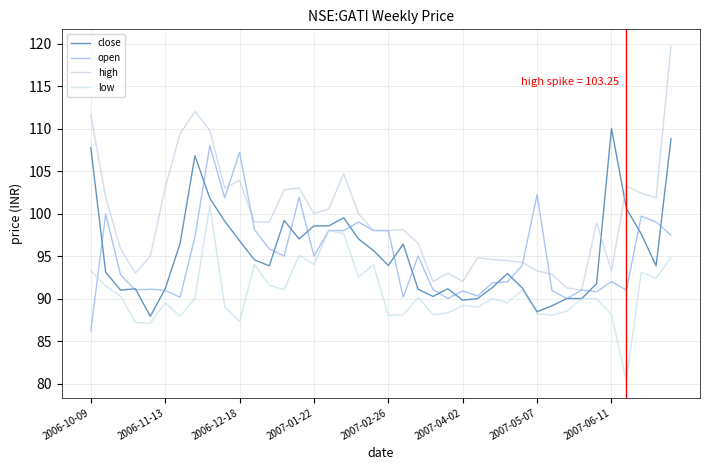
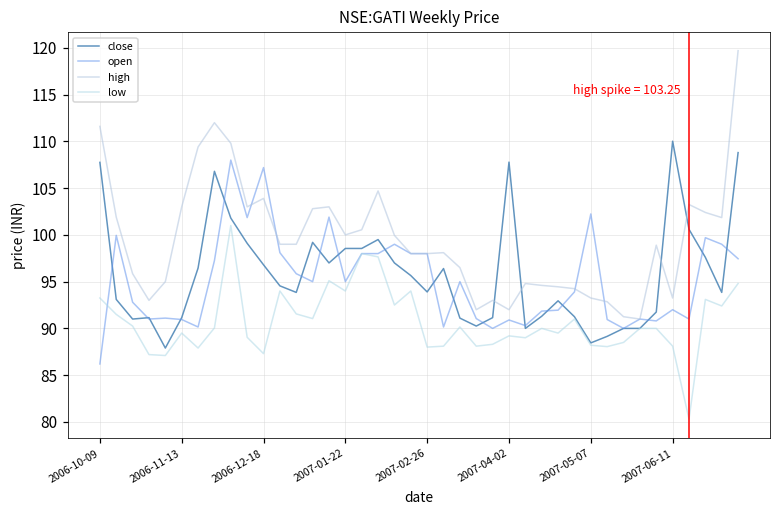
  {
    "close": {
      "2006-10-09": 108,
      "2006-12-18": 97,
      "2007-01-22": 99,
      "2007-02-26": 94,
-     "2007-04-02": 90,
+     "2007-04-02": 108,
      "2007-06-11": 110
    },
    "open": {
      "2006-10-09": 86,
      "2006-12-18": 107,
      "2007-01-22": 95,
      "2007-04-02": 91,
      "2007-05-07": 102,
      "2007-06-11": 92
    }
  }
